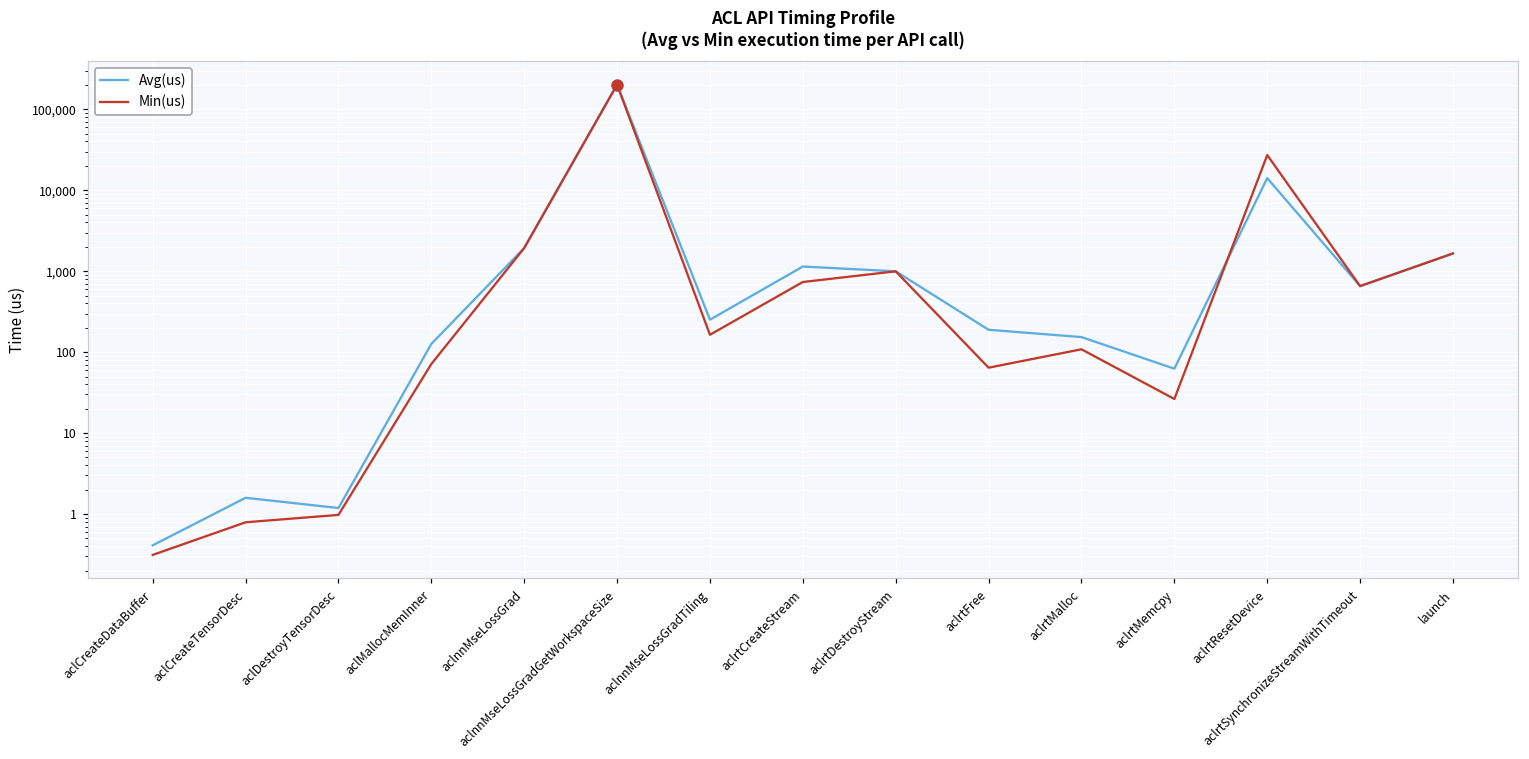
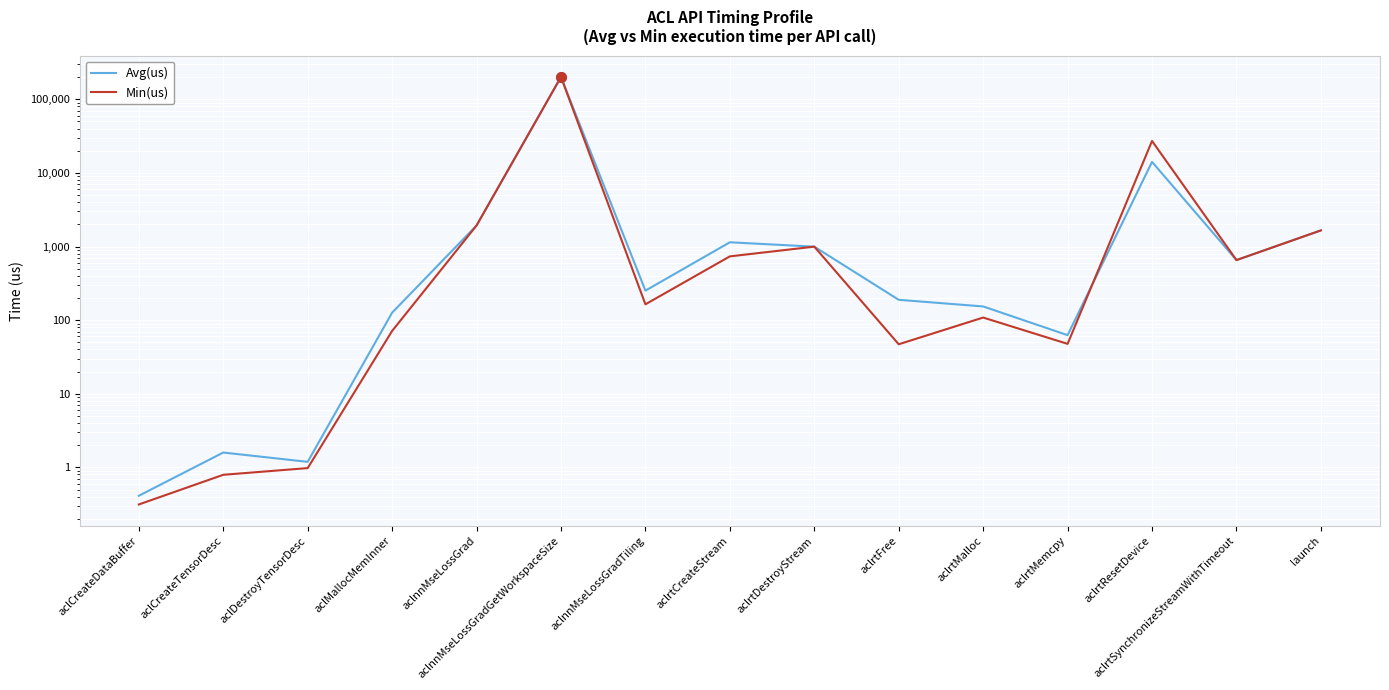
  {
    "Min(us)": {
      "aclCreateDataBuffer": "0.31",
      "aclCreateTensorDesc": "0.8",
      "aclDestroyTensorDesc": "1",
      "aclMallocMemInner": "70",
      "aclnnMseLossGradTiling": "160",
      "aclrtCreateStream": "700",
-     "aclrtFree": "60",
+     "aclrtFree": "50",
      "aclrtMalloc": "110",
-     "aclrtMemcpy": "26",
+     "aclrtMemcpy": "50",
      "aclrtResetDevice": "27,000"
    }
  }
